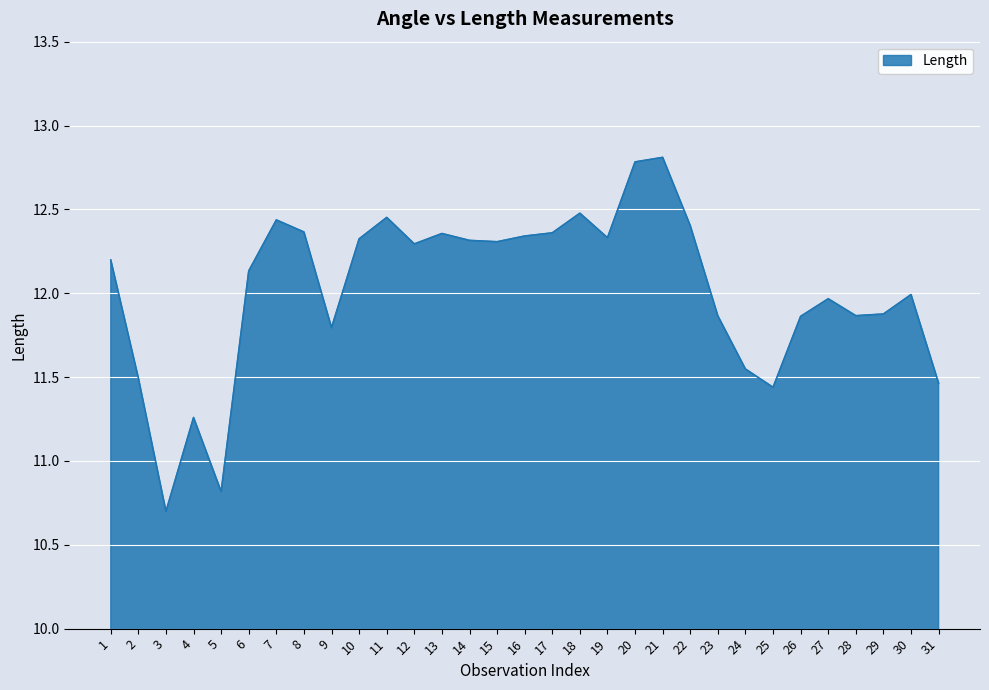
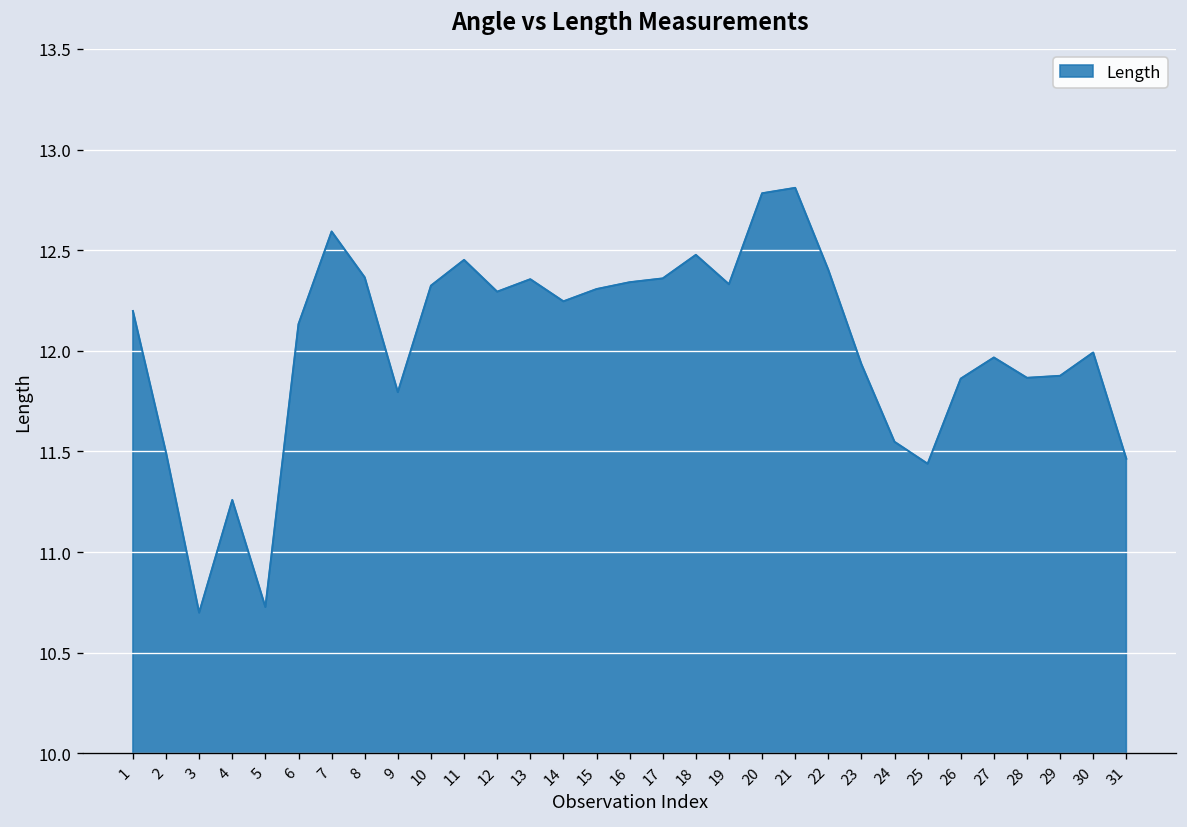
  {
    "1": 12.20,
    "2": 11.49,
    "3": 10.70,
    "4": 11.26,
-   "5": 10.82,
+   "5": 10.73,
    "6": 12.13,
-   "7": 12.44,
+   "7": 12.59,
    "8": 12.37,
    "9": 11.80,
    "10": 12.32,
    "11": 12.45,
    "12": 12.29,
    "13": 12.36,
-   "14": 12.32,
+   "14": 12.25,
    "15": 12.31,
    "16": 12.34,
    "17": 12.36,
    "18": 12.48,
    "19": 12.33,
    "20": 12.78,
    "21": 12.81,
    "22": 12.40,
-   "23": 11.87,
+   "23": 11.93,
    "24": 11.55,
    "25": 11.44,
    "26": 11.86,
    "27": 11.97,
    "28": 11.87,
    "29": 11.88,
    "30": 11.99,
    "31": 11.46
  }
